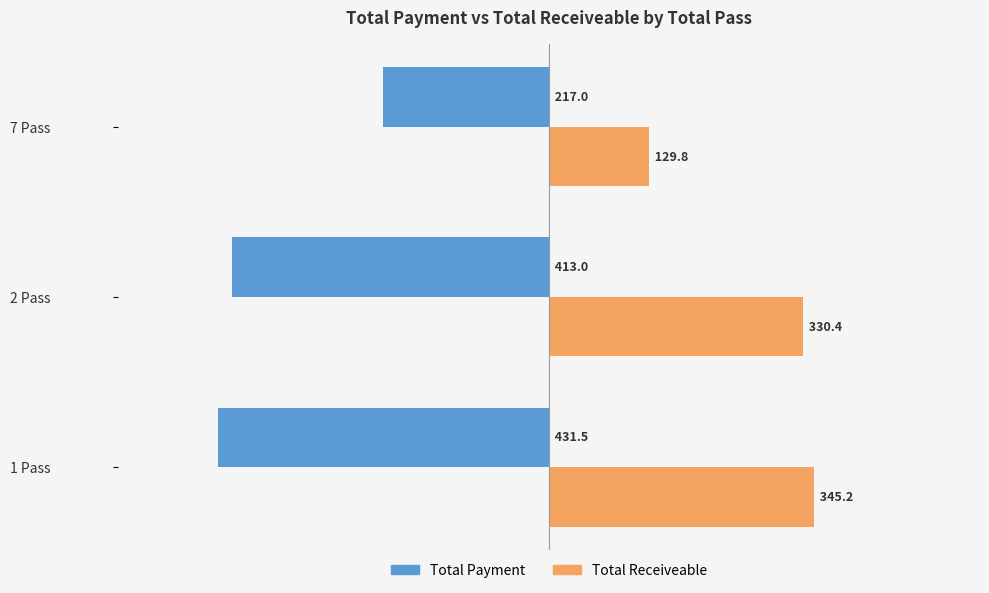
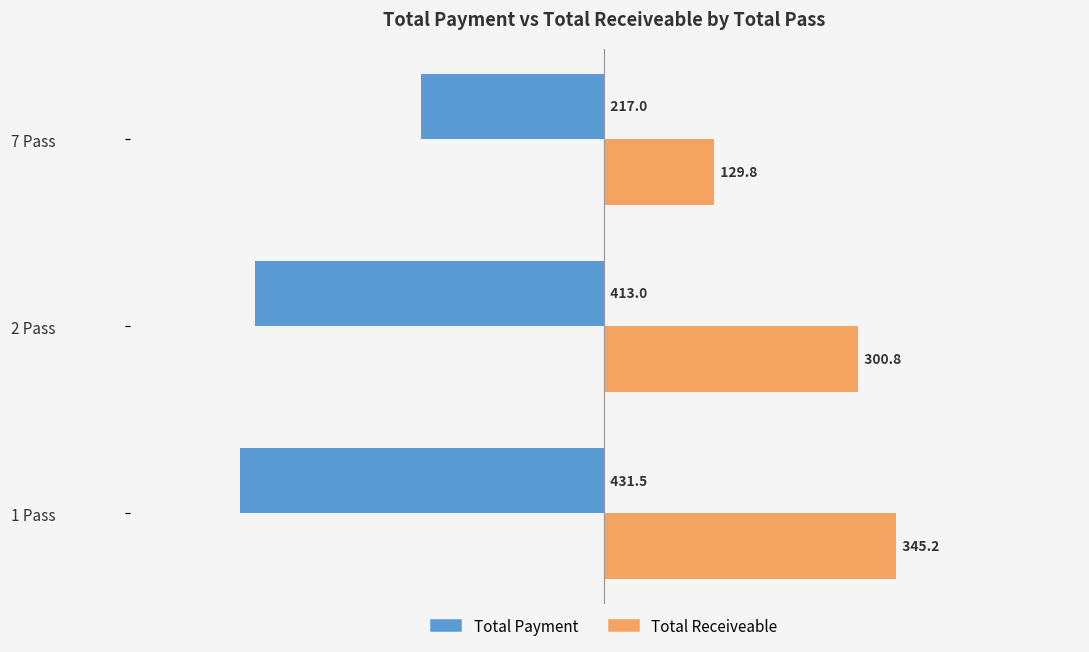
  {
    "Total Receiveable": {
      "7 Pass": 129.8,
-     "2 Pass": 330.4,
+     "2 Pass": 300.8,
      "1 Pass": 345.2
    }
  }
